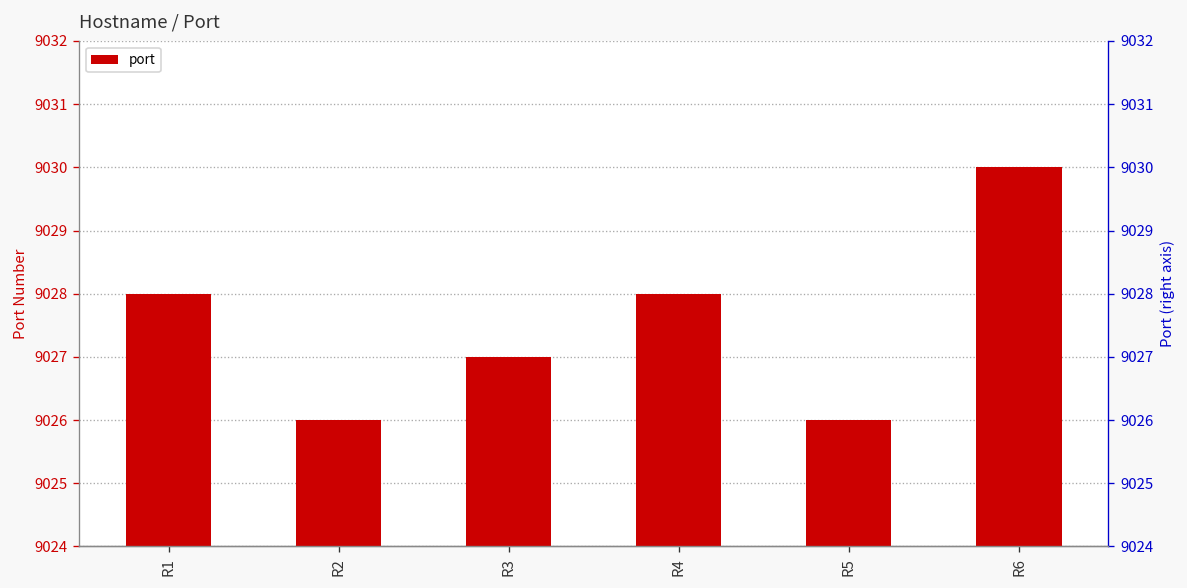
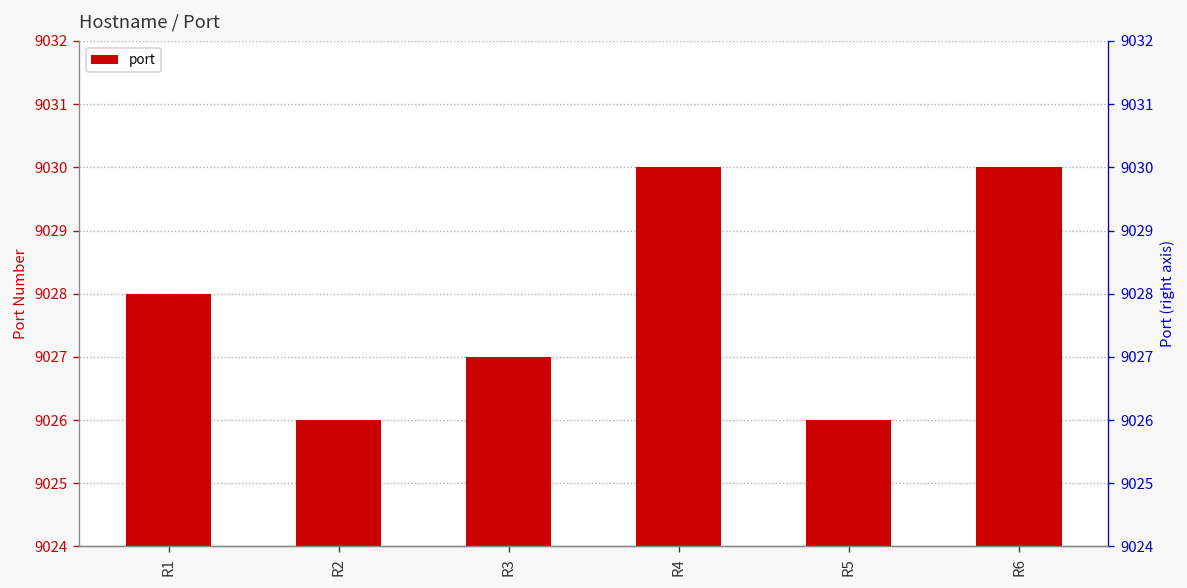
  {
    "R1": 9028,
    "R2": 9026,
    "R3": 9027,
-   "R4": 9028,
+   "R4": 9030,
    "R5": 9026,
    "R6": 9030
  }
